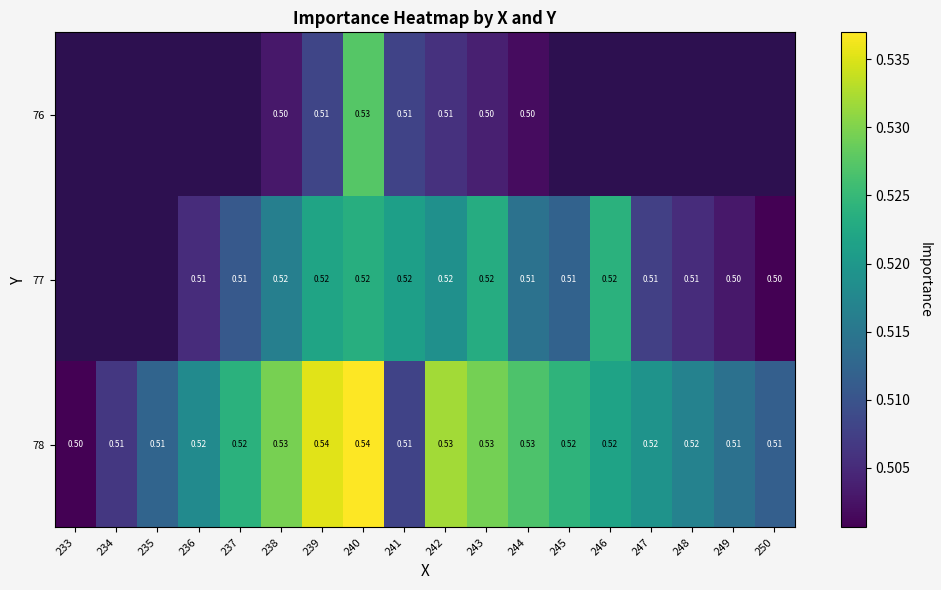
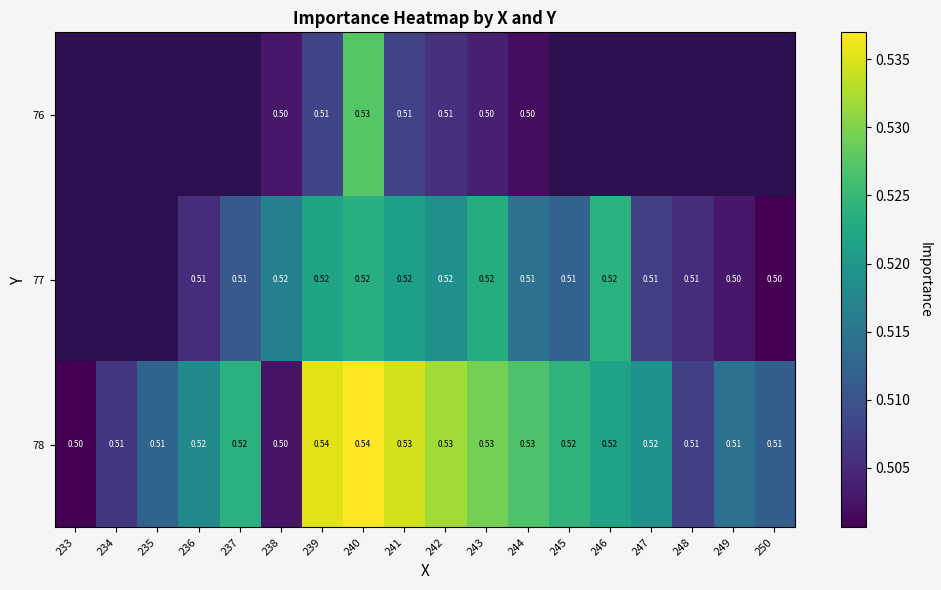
  {
    "76": {
      "238": 0.50,
      "239": 0.51,
      "240": 0.53,
      "241": 0.51,
      "242": 0.51,
      "243": 0.50,
      "244": 0.50
    },
    "77": {
      "236": 0.51,
      "237": 0.51,
      "238": 0.52,
      "239": 0.52,
      "240": 0.52,
      "241": 0.52,
      "242": 0.52,
      "243": 0.52,
      "244": 0.51,
      "245": 0.51,
      "246": 0.52,
      "247": 0.51,
      "248": 0.51,
      "249": 0.50,
      "250": 0.50
    },
    "78": {
      "233": 0.50,
      "234": 0.51,
      "235": 0.51,
      "236": 0.52,
      "237": 0.52,
-     "238": 0.53,
+     "238": 0.50,
      "239": 0.54,
      "240": 0.54,
-     "241": 0.51,
+     "241": 0.53,
      "242": 0.53,
      "243": 0.53,
      "244": 0.53,
      "245": 0.52,
      "246": 0.52,
      "247": 0.52,
-     "248": 0.52,
+     "248": 0.51,
      "249": 0.51,
      "250": 0.51
    }
  }
